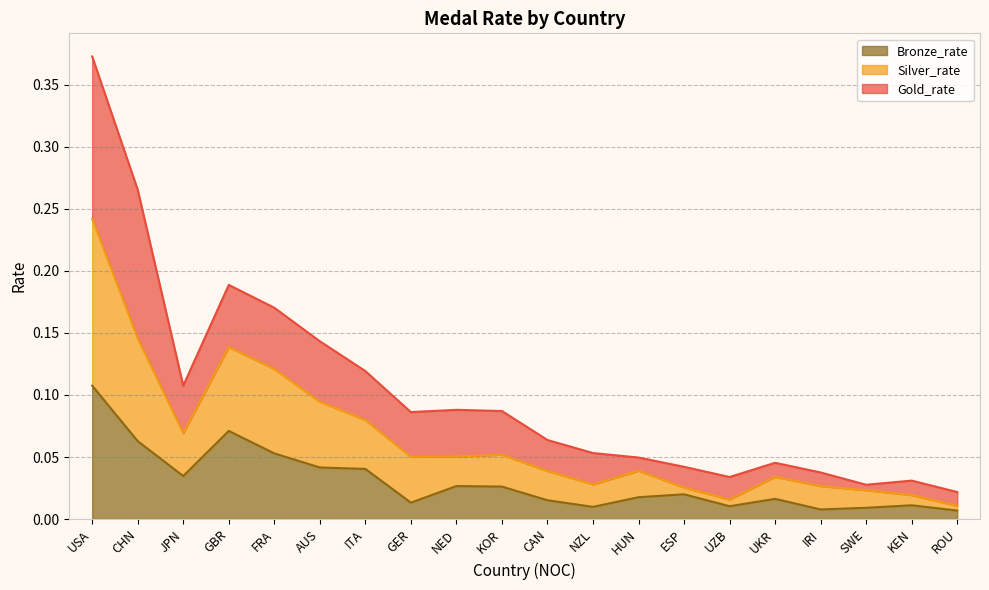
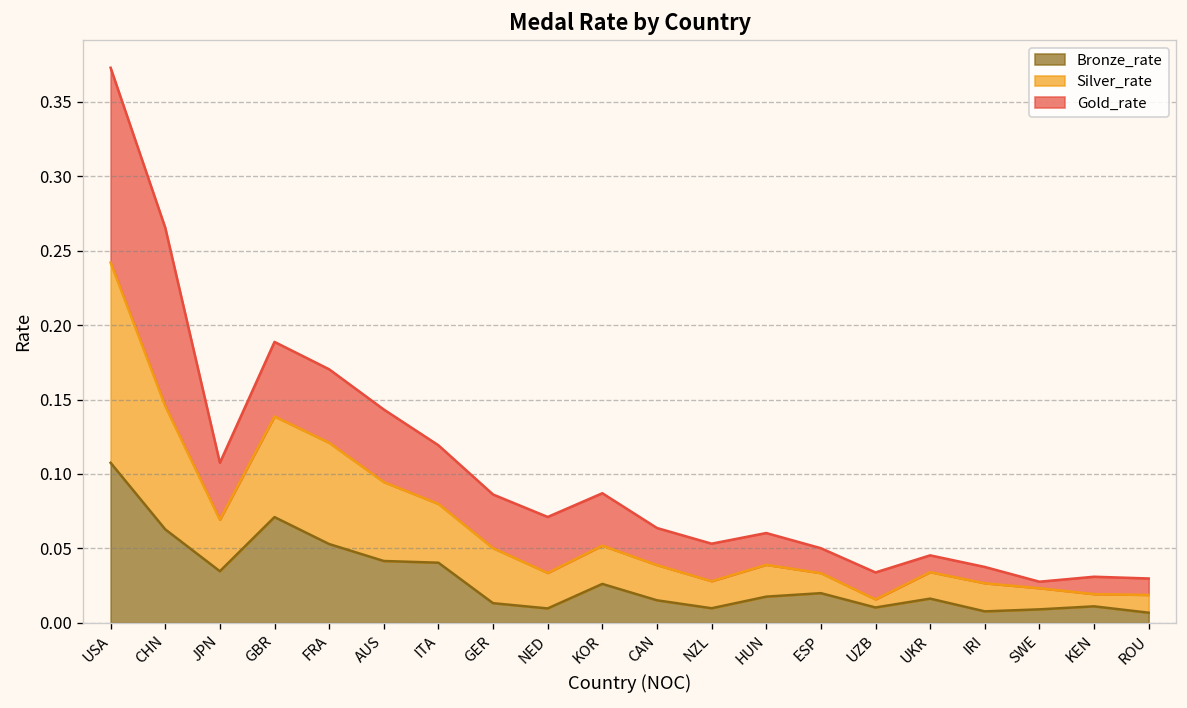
  {
    "Bronze_rate": {
      "USA": 0.107,
      "CHN": 0.063,
      "JPN": 0.035,
      "GBR": 0.071,
      "FRA": 0.053,
      "AUS": 0.042,
      "ITA": 0.040,
      "GER": 0.013,
-     "NED": 0.027,
+     "NED": 0.010,
      "KOR": 0.026,
      "CAN": 0.015,
      "NZL": 0.010,
      "HUN": 0.018,
      "ESP": 0.020,
      "UZB": 0.010,
      "UKR": 0.016,
      "IRI": 0.008,
      "SWE": 0.009,
      "KEN": 0.011,
      "ROU": 0.007
    },
    "Silver_rate": {
      "USA": 0.134,
      "CHN": 0.083,
      "JPN": 0.035,
      "GBR": 0.068,
      "FRA": 0.068,
      "AUS": 0.053,
      "ITA": 0.039,
      "GER": 0.037,
      "NED": 0.024,
      "KOR": 0.026,
      "CAN": 0.024,
      "NZL": 0.018,
      "HUN": 0.021,
-     "ESP": 0.005,
+     "ESP": 0.013,
      "UZB": 0.005,
      "UKR": 0.018,
      "IRI": 0.019,
      "SWE": 0.014,
      "KEN": 0.008,
-     "ROU": 0.004
+     "ROU": 0.012
    },
    "Gold_rate": {
      "USA": 0.131,
      "CHN": 0.120,
      "JPN": 0.038,
      "GBR": 0.050,
      "FRA": 0.049,
      "AUS": 0.049,
      "ITA": 0.039,
      "GER": 0.036,
      "NED": 0.038,
      "KOR": 0.035,
      "CAN": 0.025,
      "NZL": 0.025,
-     "HUN": 0.011,
+     "HUN": 0.021,
      "ESP": 0.017,
      "UZB": 0.018,
      "UKR": 0.011,
      "IRI": 0.011,
      "SWE": 0.004,
      "KEN": 0.012,
      "ROU": 0.011
    }
  }
